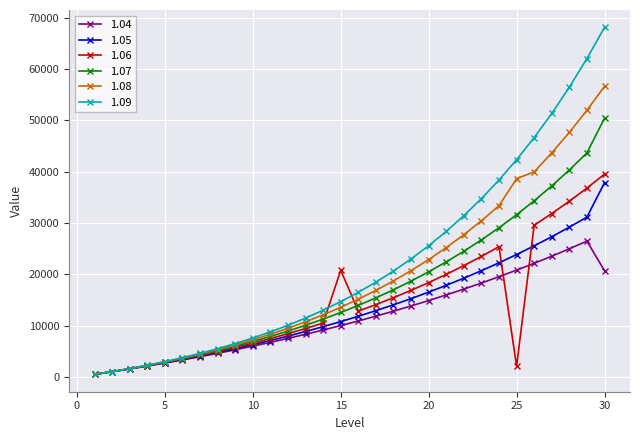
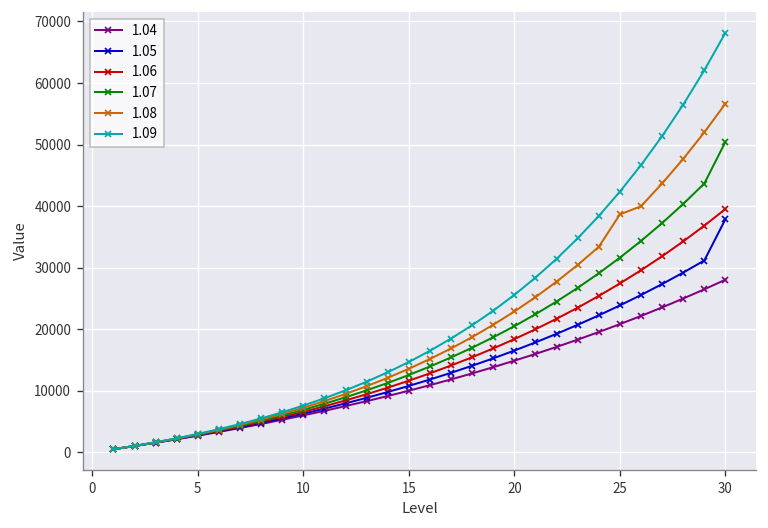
  {
    "1.04": {
      "15": 10000,
      "20": 15000,
      "25": 21000,
-     "30": 21000
+     "30": 28000
    },
    "1.05": {
      "15": 11000,
      "20": 17000,
      "25": 24000,
      "30": 38000
    },
    "1.06": {
-     "15": 21000,
+     "15": 12000,
      "20": 18000,
-     "25": 2000,
+     "25": 27000,
      "30": 40000
    },
    "1.07": {
      "15": 13000,
      "20": 20000,
      "25": 32000,
      "30": 50000
    },
    "1.08": {
      "15": 14000,
      "20": 23000,
      "25": 39000,
      "30": 57000
    },
    "1.09": {
      "15": 15000,
      "20": 26000,
      "25": 42000,
      "30": 68000
    }
  }
